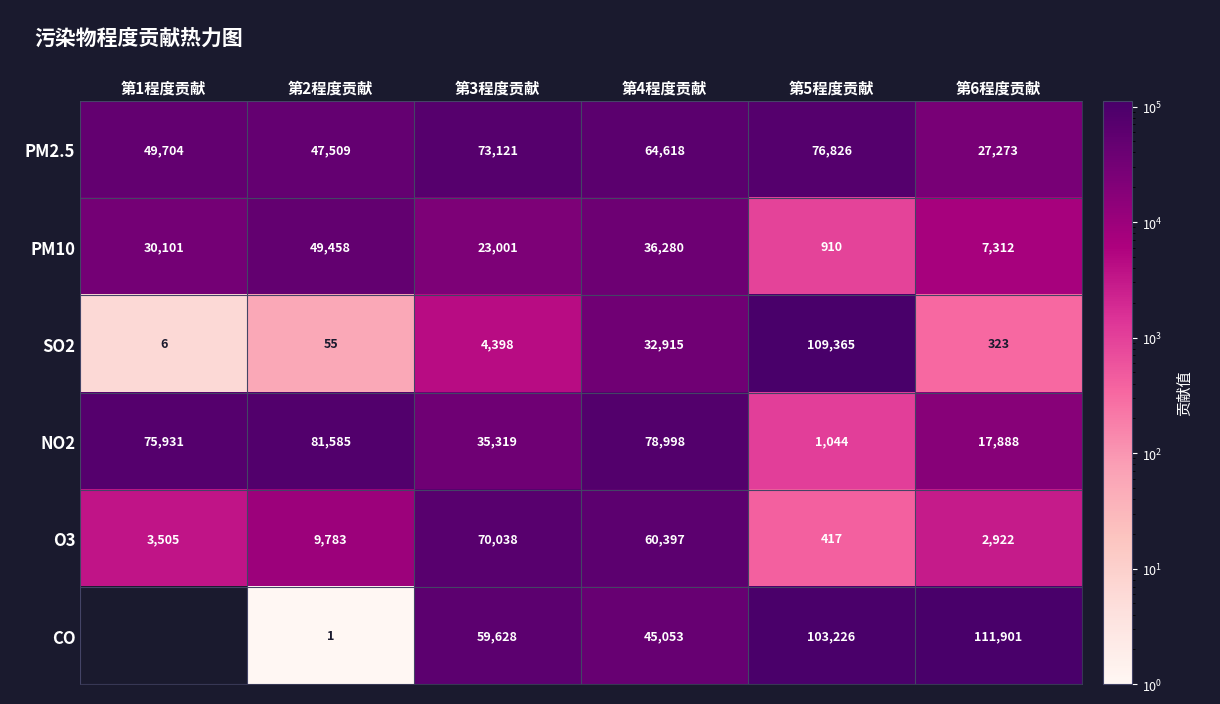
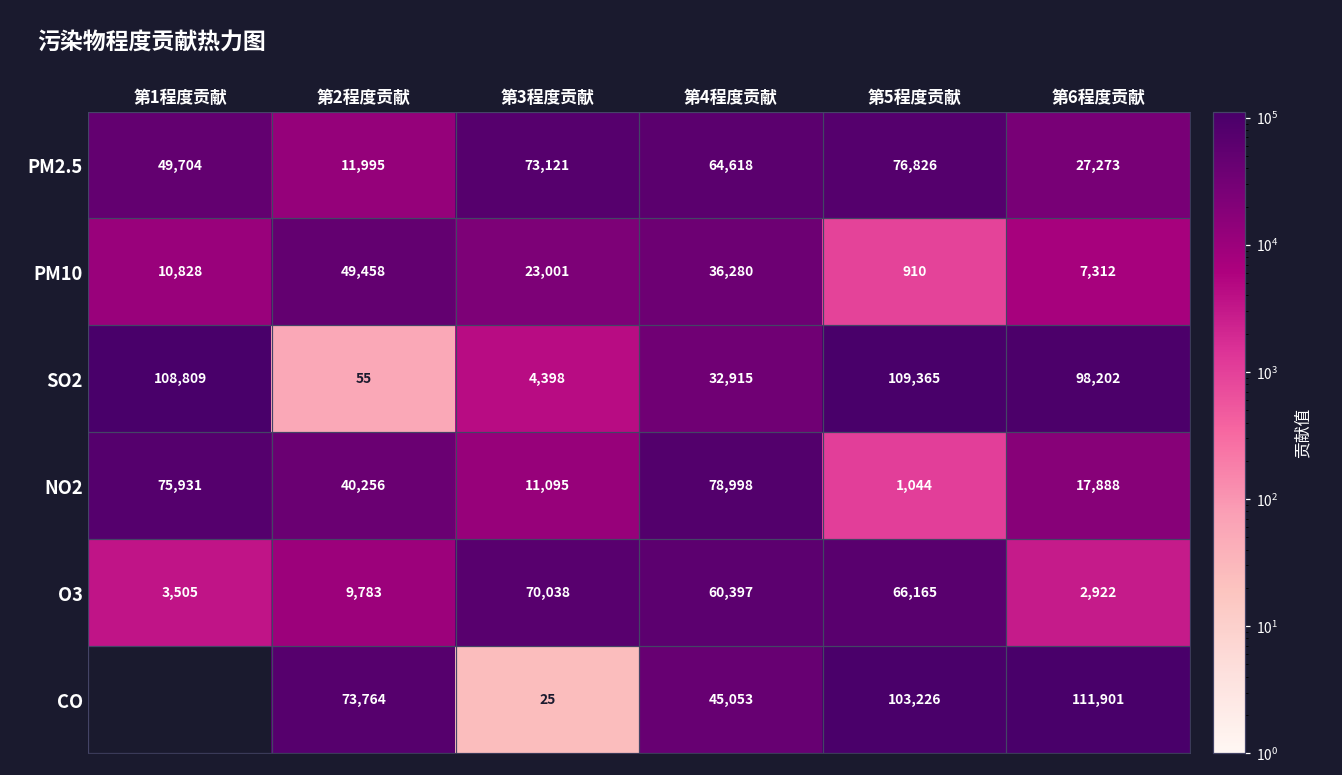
  {
    "PM2.5": {
      "第1程度贡献": "49,704",
-     "第2程度贡献": "47,509",
+     "第2程度贡献": "11,995",
      "第3程度贡献": "73,121",
      "第4程度贡献": "64,618",
      "第5程度贡献": "76,826",
      "第6程度贡献": "27,273"
    },
    "PM10": {
-     "第1程度贡献": "30,101",
+     "第1程度贡献": "10,828",
      "第2程度贡献": "49,458",
      "第3程度贡献": "23,001",
      "第4程度贡献": "36,280",
      "第5程度贡献": "910",
      "第6程度贡献": "7,312"
    },
    "SO2": {
-     "第1程度贡献": "6",
+     "第1程度贡献": "108,809",
      "第2程度贡献": "55",
      "第3程度贡献": "4,398",
      "第4程度贡献": "32,915",
      "第5程度贡献": "109,365",
-     "第6程度贡献": "323"
+     "第6程度贡献": "98,202"
    },
    "NO2": {
      "第1程度贡献": "75,931",
-     "第2程度贡献": "81,585",
-     "第3程度贡献": "35,319",
+     "第2程度贡献": "40,256",
+     "第3程度贡献": "11,095",
      "第4程度贡献": "78,998",
      "第5程度贡献": "1,044",
      "第6程度贡献": "17,888"
    },
    "O3": {
      "第1程度贡献": "3,505",
      "第2程度贡献": "9,783",
      "第3程度贡献": "70,038",
      "第4程度贡献": "60,397",
-     "第5程度贡献": "417",
+     "第5程度贡献": "66,165",
      "第6程度贡献": "2,922"
    },
    "CO": {
-     "第2程度贡献": "1",
-     "第3程度贡献": "59,628",
+     "第2程度贡献": "73,764",
+     "第3程度贡献": "25",
      "第4程度贡献": "45,053",
      "第5程度贡献": "103,226",
      "第6程度贡献": "111,901"
    }
  }
